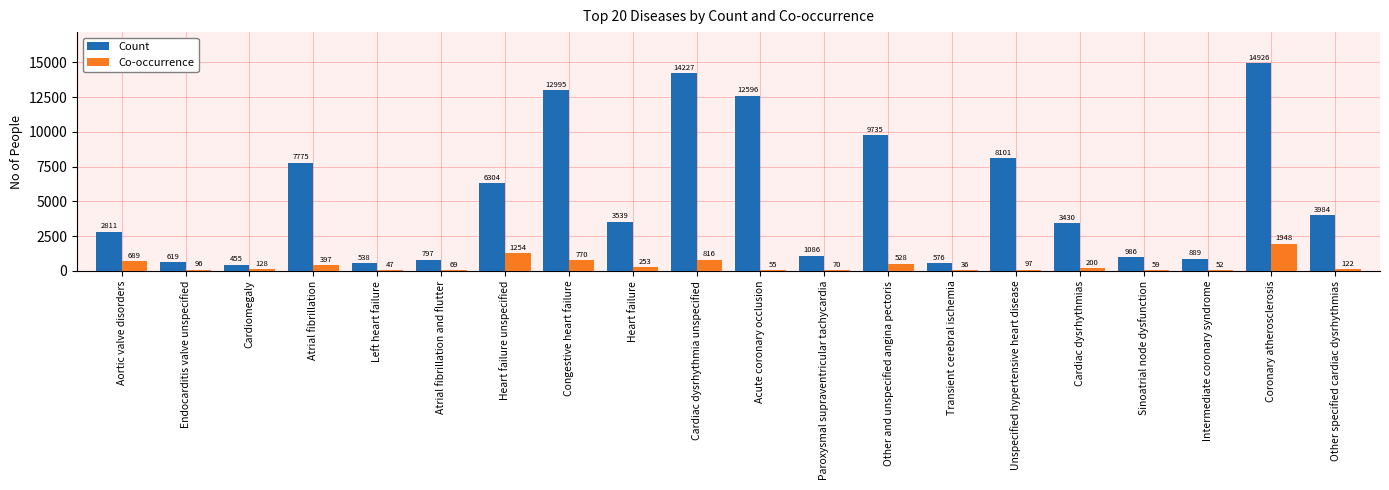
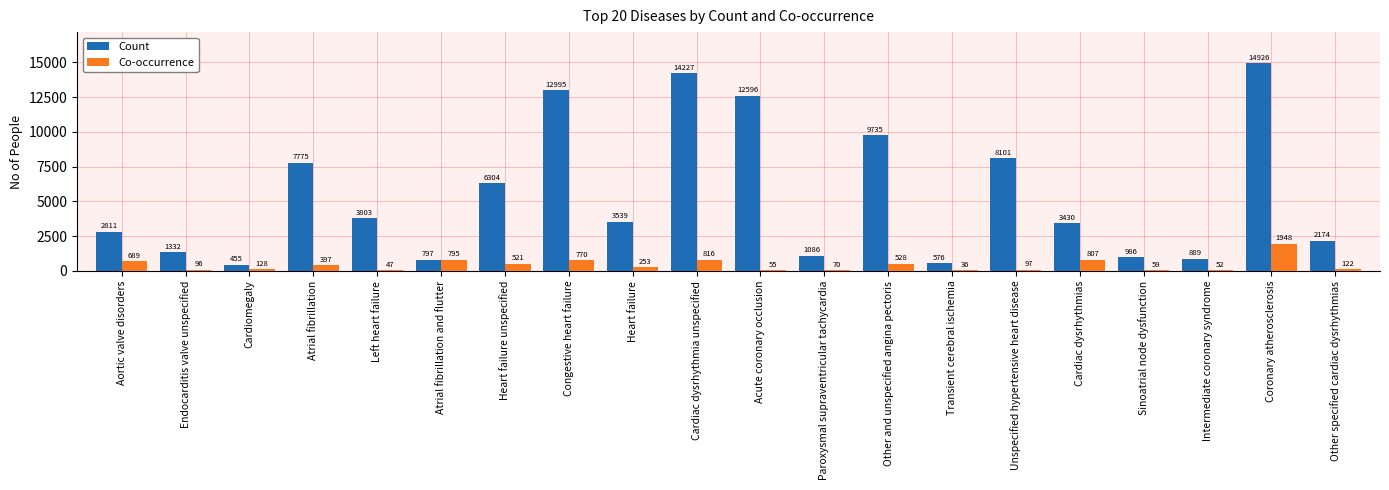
  {
    "Count": {
      "Aortic valve disorders": 2811,
-     "Endocarditis valve unspecified": 619,
+     "Endocarditis valve unspecified": 1332,
      "Cardiomegaly": 455,
      "Atrial fibrillation": 7775,
-     "Left heart failure": 538,
+     "Left heart failure": 3803,
      "Atrial fibrillation and flutter": 797,
      "Heart failure unspecified": 6304,
      "Congestive heart failure": 12995,
      "Heart failure": 3539,
      "Cardiac dysrhythmia unspecified": 14227,
      "Acute coronary occlusion": 12596,
      "Paroxysmal supraventricular tachycardia": 1086,
      "Other and unspecified angina pectoris": 9735,
      "Transient cerebral ischemia": 576,
      "Unspecified hypertensive heart disease": 8101,
      "Cardiac dysrhythmias": 3430,
      "Sinoatrial node dysfunction": 986,
      "Intermediate coronary syndrome": 889,
      "Coronary atherosclerosis": 14926,
-     "Other specified cardiac dysrhythmias": 3984
+     "Other specified cardiac dysrhythmias": 2174
    },
    "Co-occurrence": {
      "Aortic valve disorders": 689,
      "Endocarditis valve unspecified": 96,
      "Cardiomegaly": 128,
      "Atrial fibrillation": 397,
      "Left heart failure": 47,
-     "Atrial fibrillation and flutter": 69,
-     "Heart failure unspecified": 1254,
+     "Atrial fibrillation and flutter": 795,
+     "Heart failure unspecified": 521,
      "Congestive heart failure": 770,
      "Heart failure": 253,
      "Cardiac dysrhythmia unspecified": 816,
      "Acute coronary occlusion": 55,
      "Paroxysmal supraventricular tachycardia": 70,
      "Other and unspecified angina pectoris": 528,
      "Transient cerebral ischemia": 36,
      "Unspecified hypertensive heart disease": 97,
-     "Cardiac dysrhythmias": 200,
+     "Cardiac dysrhythmias": 807,
      "Sinoatrial node dysfunction": 59,
      "Intermediate coronary syndrome": 52,
      "Coronary atherosclerosis": 1948,
      "Other specified cardiac dysrhythmias": 122
    }
  }
